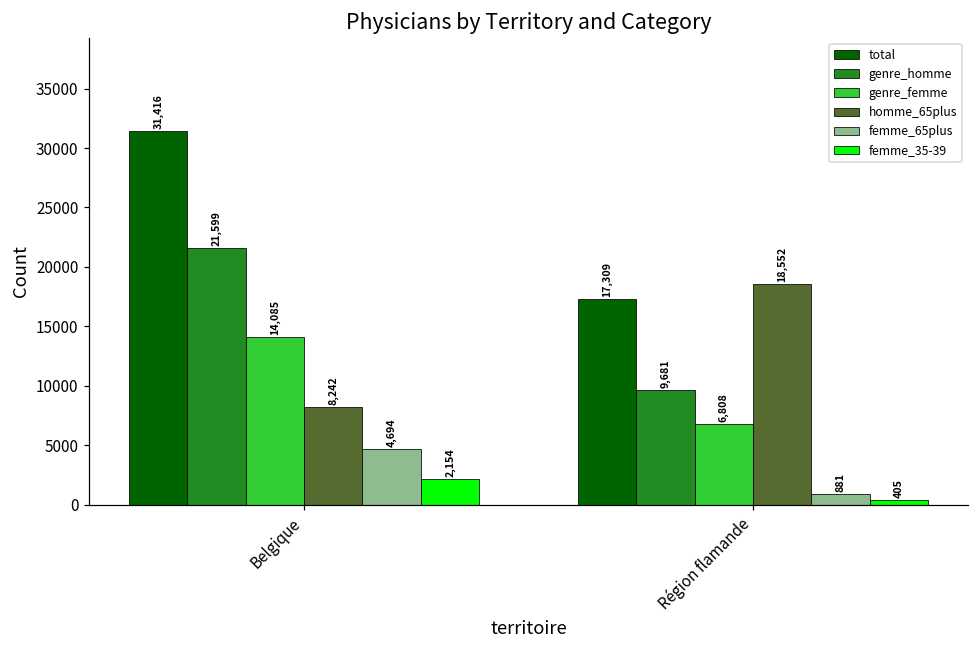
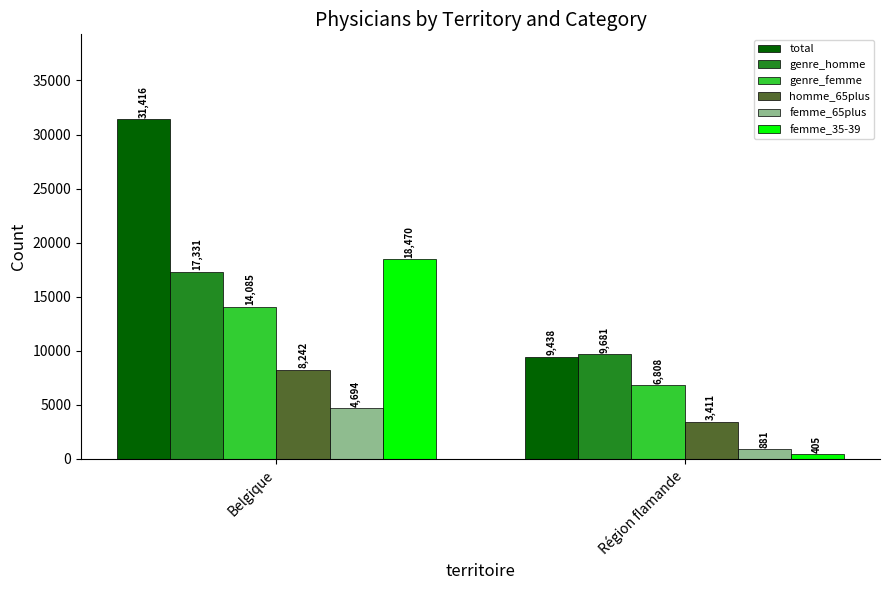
  {
    "total": {
      "Belgique": "31,416",
-     "Région flamande": "17,309"
+     "Région flamande": "9,438"
    },
    "genre_homme": {
-     "Belgique": "21,599",
+     "Belgique": "17,331",
      "Région flamande": "9,681"
    },
    "genre_femme": {
      "Belgique": "14,085",
      "Région flamande": "6,808"
    },
    "homme_65plus": {
      "Belgique": "8,242",
-     "Région flamande": "18,552"
+     "Région flamande": "3,411"
    },
    "femme_65plus": {
      "Belgique": "4,694",
      "Région flamande": "881"
    },
    "femme_35-39": {
-     "Belgique": "2,154",
+     "Belgique": "18,470",
      "Région flamande": "405"
    }
  }
